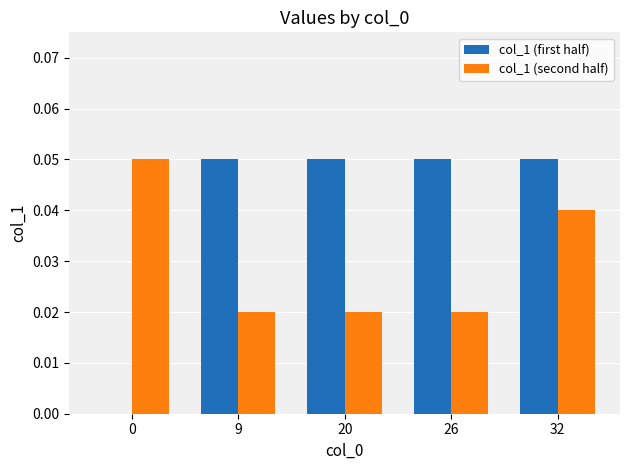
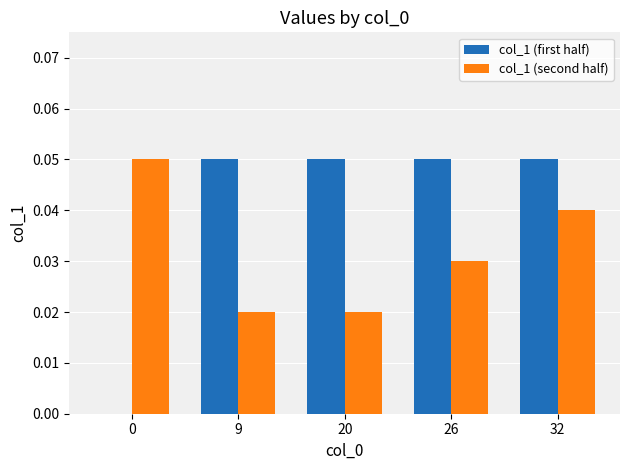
  {
    "col_1 (first half)": {
      "0": 0.00,
      "9": 0.05,
      "20": 0.05,
      "26": 0.05,
      "32": 0.05
    },
    "col_1 (second half)": {
      "0": 0.05,
      "9": 0.02,
      "20": 0.02,
-     "26": 0.02,
+     "26": 0.03,
      "32": 0.04
    }
  }
